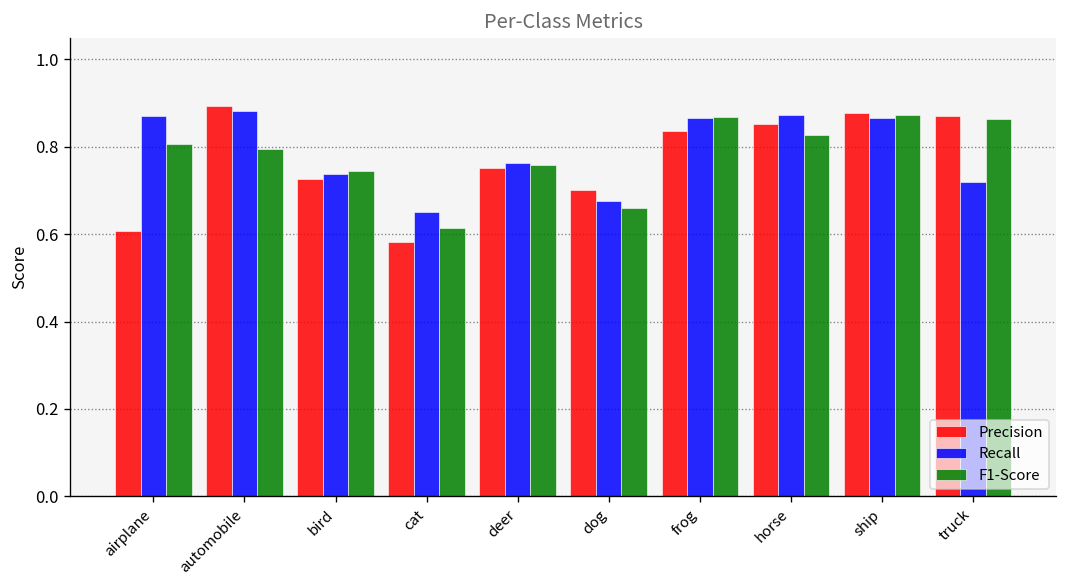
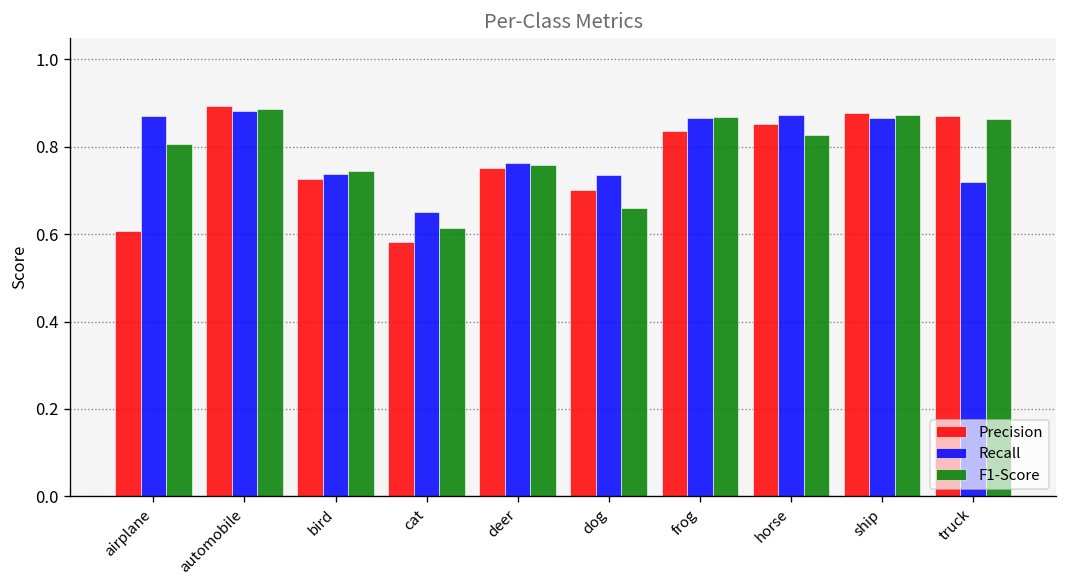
  {
    "Precision": {
      "airplane": 0.61,
      "automobile": 0.89,
      "bird": 0.73,
      "cat": 0.58,
      "deer": 0.75,
      "dog": 0.70,
      "frog": 0.84,
      "horse": 0.85,
      "ship": 0.88,
      "truck": 0.87
    },
    "Recall": {
      "airplane": 0.87,
      "automobile": 0.88,
      "bird": 0.74,
      "cat": 0.65,
      "deer": 0.76,
-     "dog": 0.68,
+     "dog": 0.74,
      "frog": 0.87,
      "horse": 0.87,
      "ship": 0.87,
      "truck": 0.72
    },
    "F1-Score": {
      "airplane": 0.81,
-     "automobile": 0.80,
+     "automobile": 0.89,
      "bird": 0.74,
      "cat": 0.61,
      "deer": 0.76,
      "dog": 0.66,
      "frog": 0.87,
      "horse": 0.83,
      "ship": 0.87,
      "truck": 0.86
    }
  }
